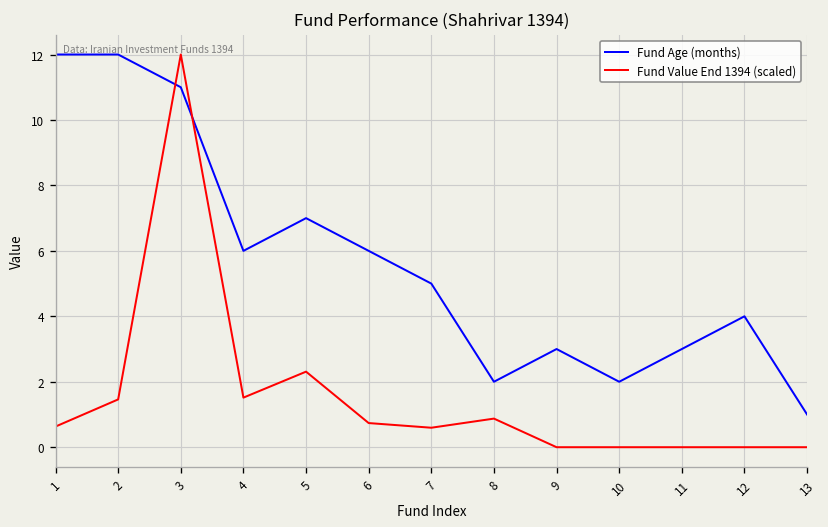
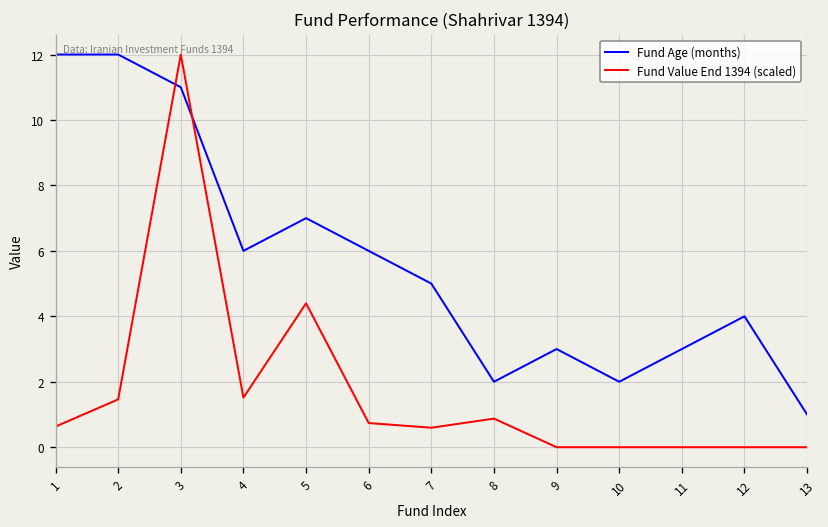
  {
    "Fund Age (months)": {
      "1": 12.0,
      "3": 11.0,
      "4": 6.0,
      "5": 7.0,
      "6": 6.0,
      "7": 5.0,
      "8": 2.0,
      "9": 3.0,
      "10": 2.0,
      "11": 3.0,
      "12": 4.0,
      "13": 1.0
    },
    "Fund Value End 1394 (scaled)": {
      "1": 0.6,
      "2": 1.5,
      "4": 1.5,
-     "5": 2.3,
+     "5": 4.4,
      "6": 0.7,
      "7": 0.6,
      "8": 0.9,
      "9": 0.0,
      "10": 0.0,
      "11": 0.0,
      "12": 0.0,
      "13": 0.0
    }
  }
